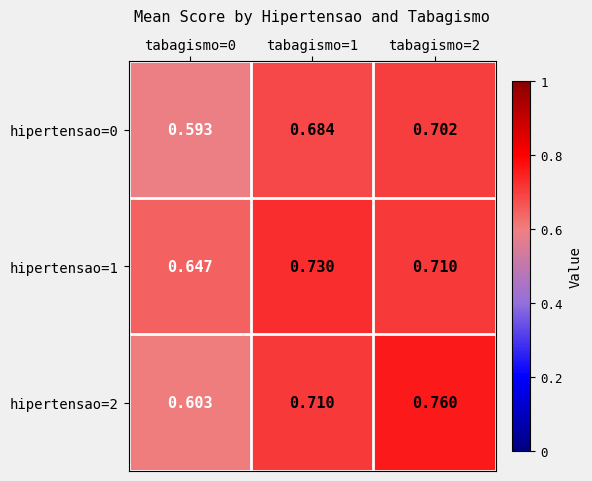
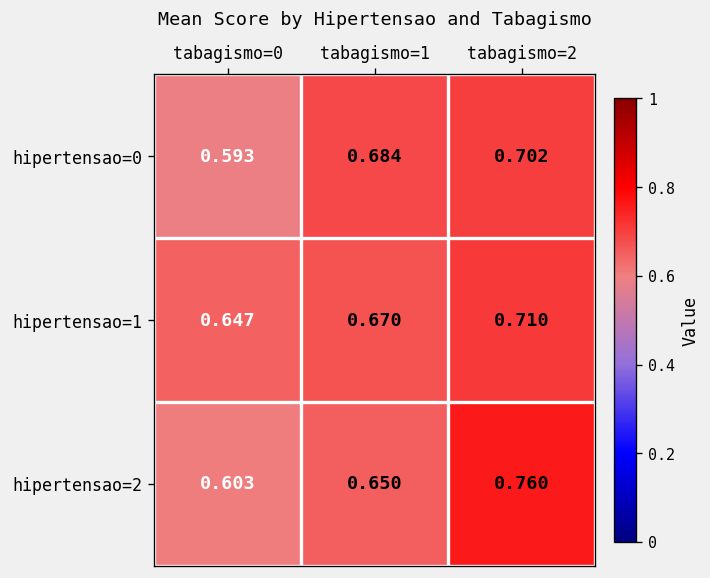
  {
    "hipertensao=0": {
      "tabagismo=0": 0.593,
      "tabagismo=1": 0.684,
      "tabagismo=2": 0.702
    },
    "hipertensao=1": {
      "tabagismo=0": 0.647,
-     "tabagismo=1": 0.730,
+     "tabagismo=1": 0.670,
      "tabagismo=2": 0.710
    },
    "hipertensao=2": {
      "tabagismo=0": 0.603,
-     "tabagismo=1": 0.710,
+     "tabagismo=1": 0.650,
      "tabagismo=2": 0.760
    }
  }
